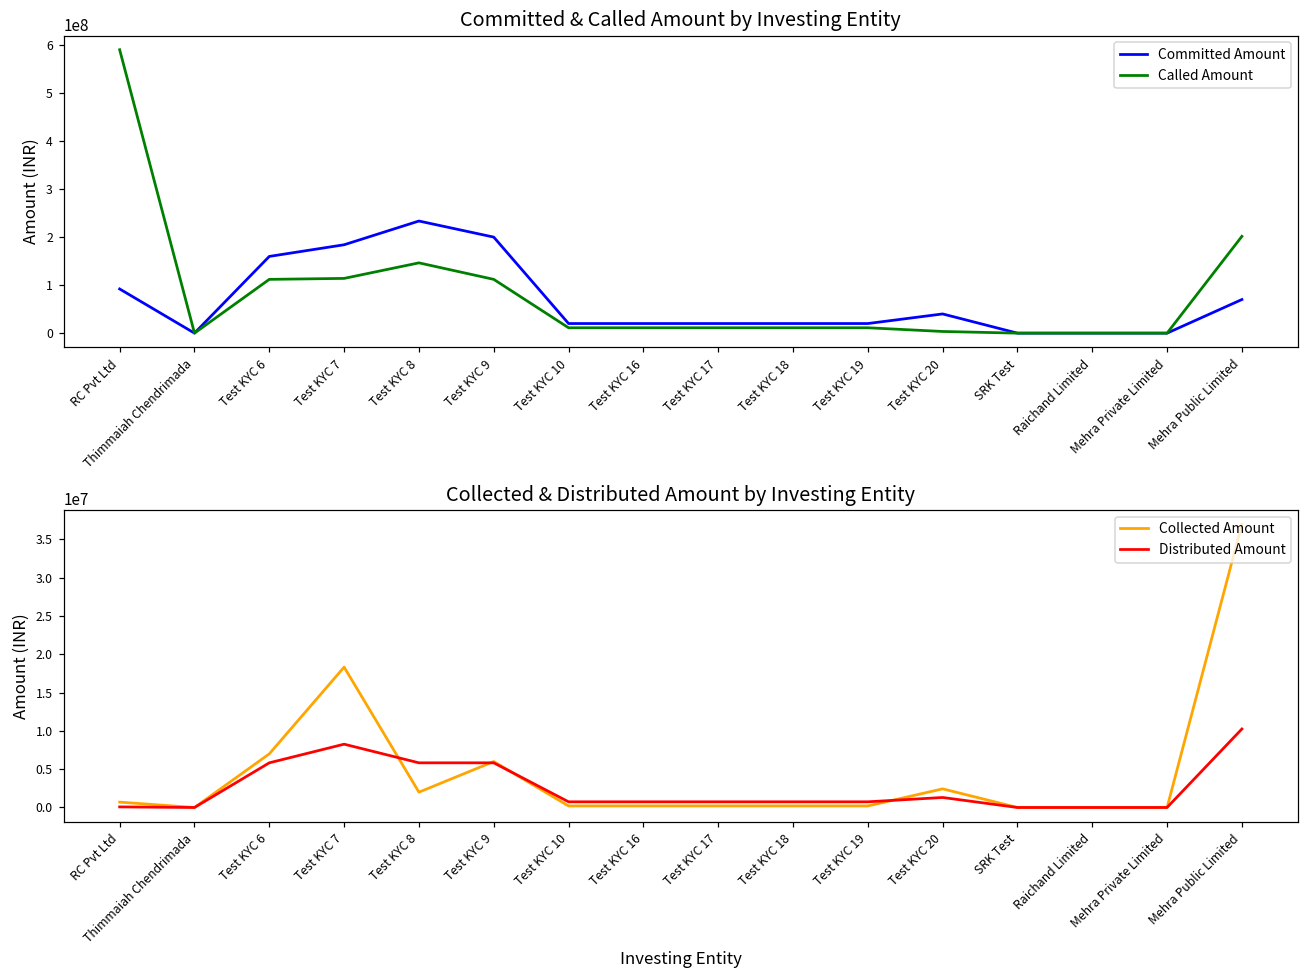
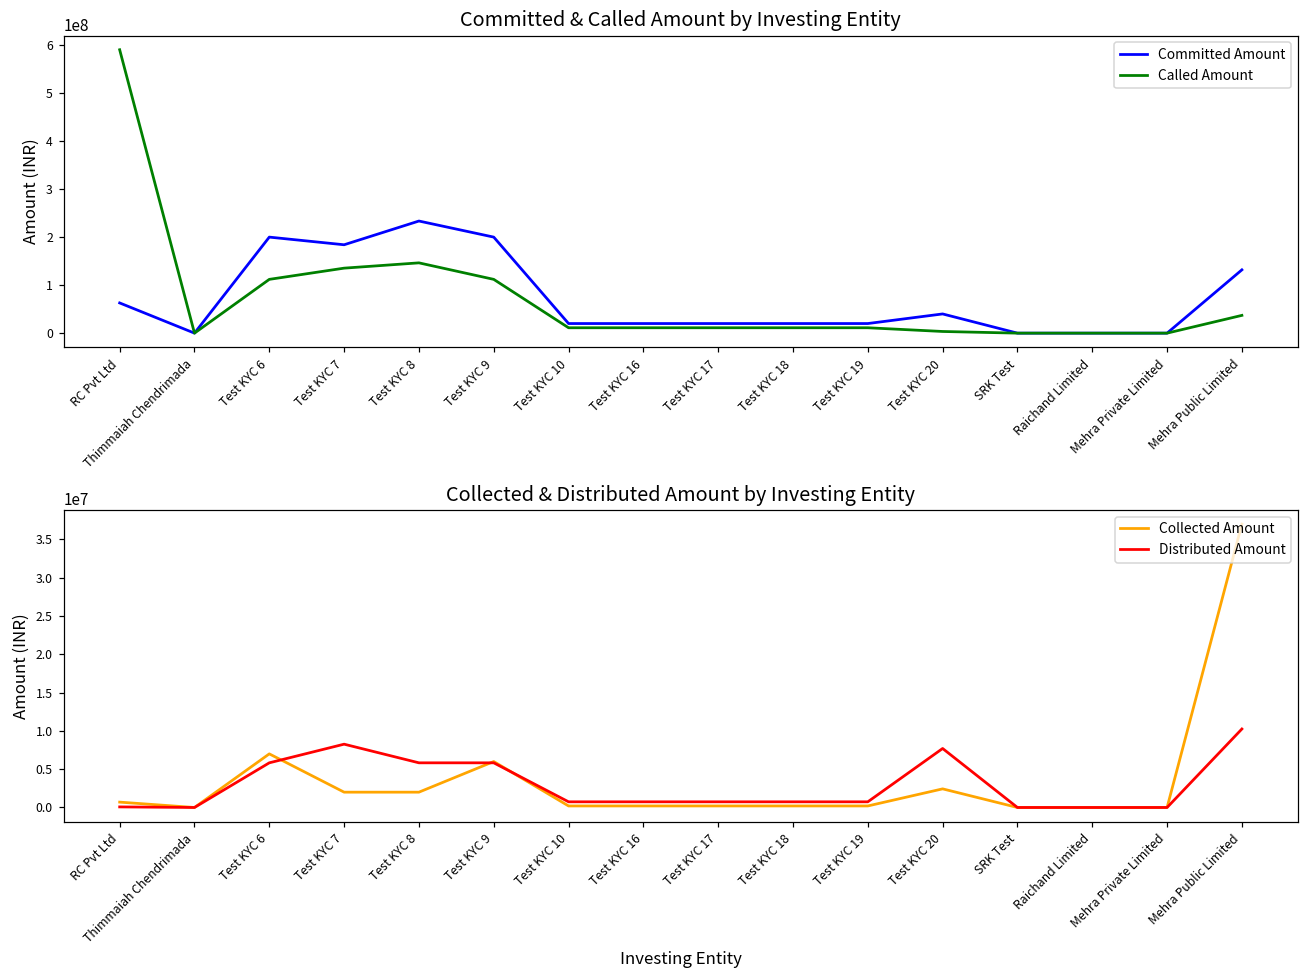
  {
    "Committed & Called Amount by Investing Entity": {
      "Committed Amount": {
-       "RC Pvt Ltd": 90000000,
-       "Test KYC 6": 160000000,
+       "RC Pvt Ltd": 60000000,
+       "Test KYC 6": 200000000,
        "Test KYC 7": 180000000,
        "Test KYC 8": 230000000,
        "Test KYC 9": 200000000,
        "Test KYC 10": 20000000,
        "Test KYC 16": 20000000,
        "Test KYC 17": 20000000,
        "Test KYC 18": 20000000,
        "Test KYC 19": 20000000,
        "Test KYC 20": 40000000,
-       "Mehra Public Limited": 70000000
+       "Mehra Public Limited": 130000000
      },
      "Called Amount": {
        "RC Pvt Ltd": 590000000,
        "Test KYC 6": 110000000,
-       "Test KYC 7": 110000000,
+       "Test KYC 7": 140000000,
        "Test KYC 8": 150000000,
        "Test KYC 9": 110000000,
        "Test KYC 10": 10000000,
        "Test KYC 16": 10000000,
        "Test KYC 17": 10000000,
        "Test KYC 18": 10000000,
        "Test KYC 19": 10000000,
        "Test KYC 20": 0,
-       "Mehra Public Limited": 200000000
+       "Mehra Public Limited": 40000000
      }
    },
    "Collected & Distributed Amount by Investing Entity": {
      "Collected Amount": {
        "RC Pvt Ltd": 1000000,
        "Test KYC 6": 7000000,
-       "Test KYC 7": 18000000,
+       "Test KYC 7": 2000000,
        "Test KYC 8": 2000000,
        "Test KYC 10": 0,
        "Test KYC 16": 0,
        "Test KYC 17": 0,
        "Test KYC 18": 0,
        "Test KYC 19": 0,
        "Test KYC 20": 2000000
      },
      "Distributed Amount": {
        "RC Pvt Ltd": 0,
        "Test KYC 6": 6000000,
        "Test KYC 7": 8000000,
        "Test KYC 8": 6000000,
        "Test KYC 10": 1000000,
        "Test KYC 16": 1000000,
        "Test KYC 17": 1000000,
        "Test KYC 18": 1000000,
        "Test KYC 19": 1000000,
-       "Test KYC 20": 1000000,
+       "Test KYC 20": 8000000,
        "Mehra Public Limited": 10000000
      }
    }
  }
